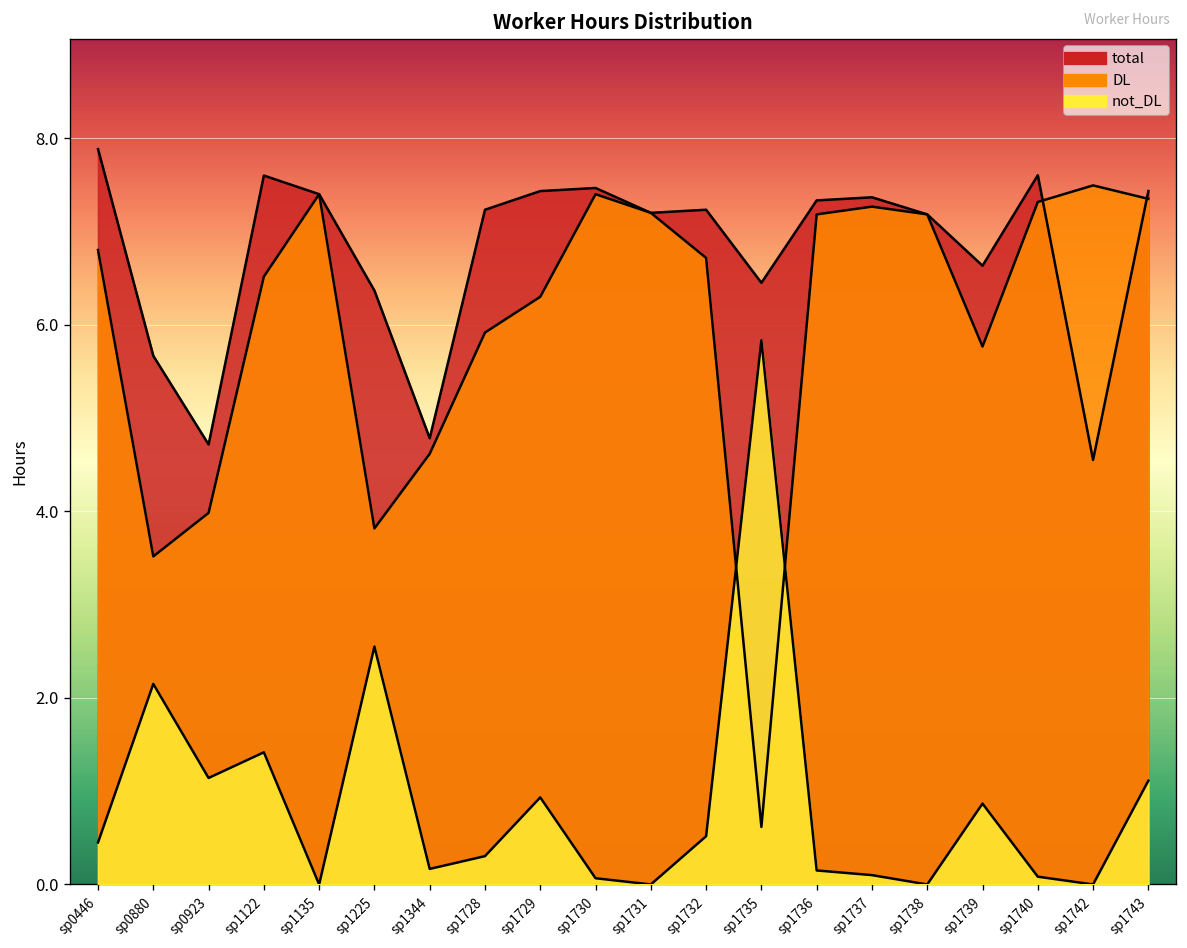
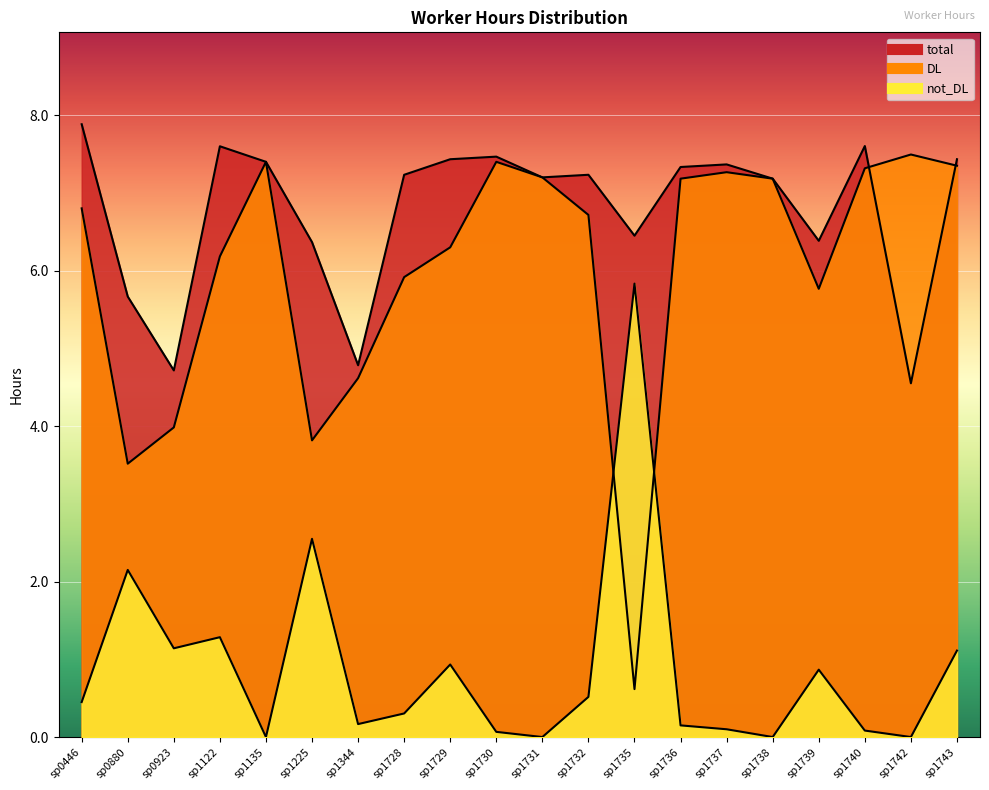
  {
    "total": {
      "sp0446": 7.9,
      "sp0880": 5.7,
      "sp0923": 4.7,
      "sp1122": 7.6,
      "sp1225": 6.4,
      "sp1344": 4.8,
      "sp1728": 7.2,
      "sp1729": 7.4,
      "sp1730": 7.5,
      "sp1732": 7.2,
      "sp1735": 6.5,
      "sp1736": 7.3,
      "sp1737": 7.4,
-     "sp1739": 6.6,
+     "sp1739": 6.4,
      "sp1740": 7.6,
      "sp1742": 4.6,
      "sp1743": 7.4
    },
    "DL": {
      "sp0446": 6.8,
      "sp0880": 3.5,
      "sp0923": 4.0,
-     "sp1122": 6.5,
+     "sp1122": 6.2,
      "sp1225": 3.8,
      "sp1344": 4.6,
      "sp1728": 5.9,
      "sp1729": 6.3,
      "sp1730": 7.4,
      "sp1732": 6.7,
      "sp1735": 0.6,
      "sp1736": 7.2,
      "sp1737": 7.3,
      "sp1739": 5.8,
      "sp1740": 7.3,
      "sp1742": 7.5,
      "sp1743": 7.4
    },
    "not_DL": {
      "sp0446": 0.5,
      "sp0880": 2.2,
      "sp0923": 1.1,
-     "sp1122": 1.4,
+     "sp1122": 1.3,
      "sp1135": 0.0,
      "sp1225": 2.6,
      "sp1344": 0.2,
      "sp1728": 0.3,
      "sp1729": 0.9,
      "sp1730": 0.1,
      "sp1731": 0.0,
      "sp1732": 0.5,
      "sp1735": 5.8,
      "sp1736": 0.2,
      "sp1737": 0.1,
      "sp1738": 0.0,
      "sp1739": 0.9,
      "sp1740": 0.1,
      "sp1742": 0.0,
      "sp1743": 1.1
    }
  }
